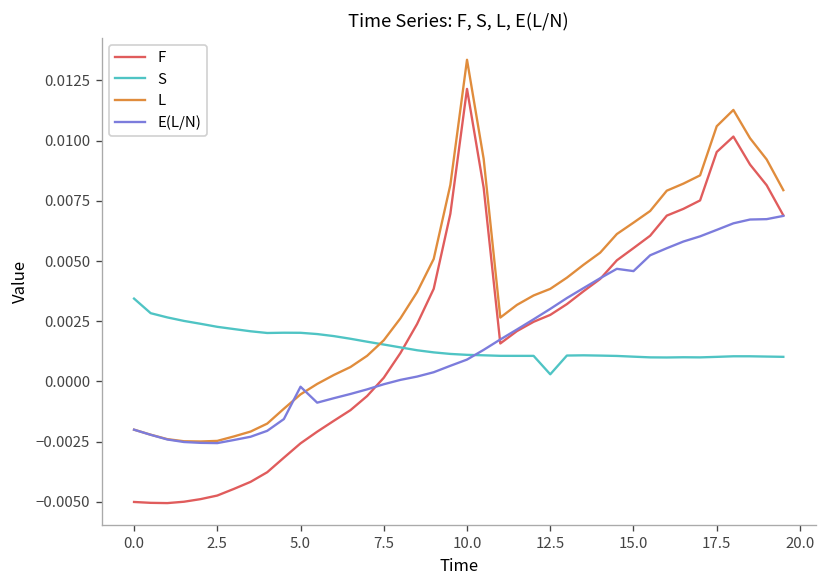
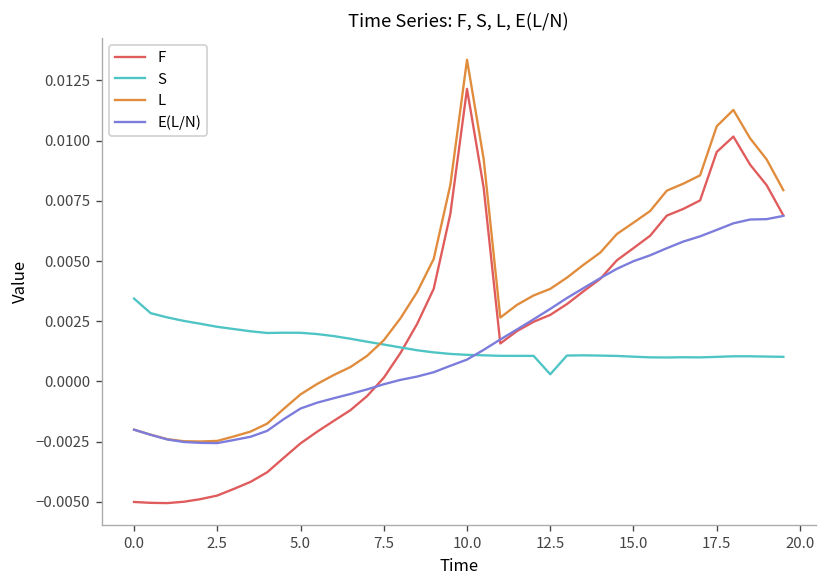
  {
    "S": {
      "0.0": 0.0034,
      "2.5": 0.0023,
      "5.0": 0.0020,
      "7.5": 0.0015,
      "10.0": 0.0011,
      "12.5": 0.0003,
      "15.0": 0.0010,
      "17.5": 0.0010
    },
    "E(L/N)": {
-     "5.0": -0.0002,
+     "5.0": -0.0011,
      "7.5": -0.0001,
      "10.0": 0.0009,
      "12.5": 0.0030,
-     "15.0": 0.0046,
+     "15.0": 0.0050,
      "17.5": 0.0063
    }
  }
